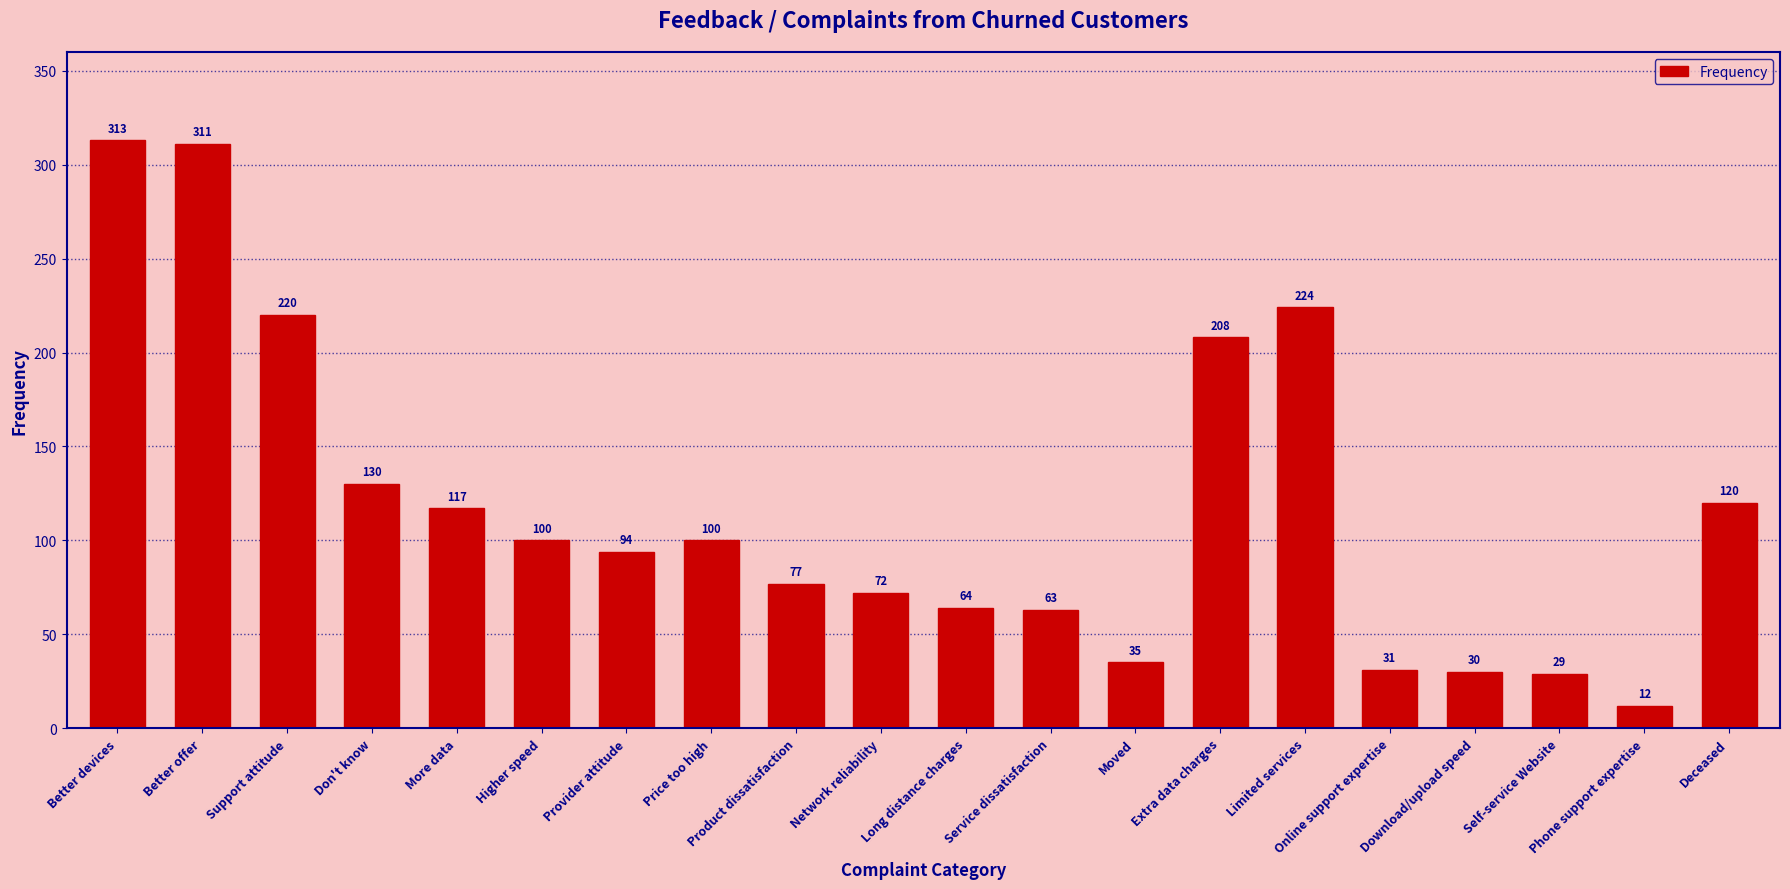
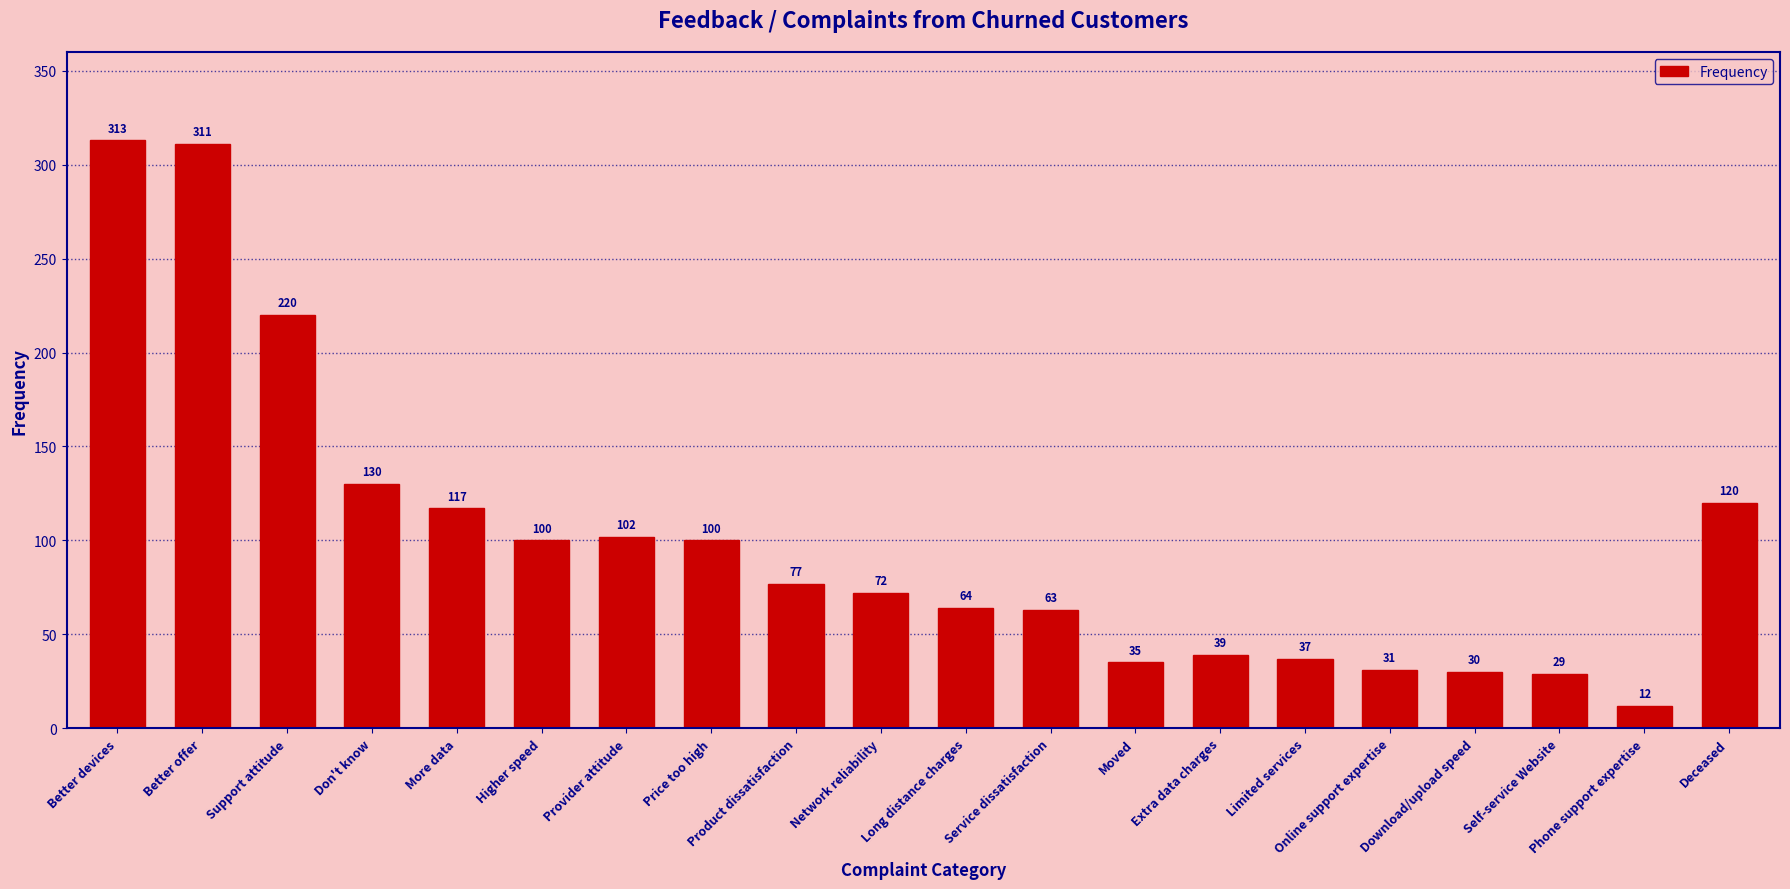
  {
    "Better devices": 313,
    "Better offer": 311,
    "Support attitude": 220,
    "Don't know": 130,
    "More data": 117,
    "Higher speed": 100,
-   "Provider attitude": 94,
+   "Provider attitude": 102,
    "Price too high": 100,
    "Product dissatisfaction": 77,
    "Network reliability": 72,
    "Long distance charges": 64,
    "Service dissatisfaction": 63,
    "Moved": 35,
-   "Extra data charges": 208,
-   "Limited services": 224,
+   "Extra data charges": 39,
+   "Limited services": 37,
    "Online support expertise": 31,
    "Download/upload speed": 30,
    "Self-service Website": 29,
    "Phone support expertise": 12,
    "Deceased": 120
  }
